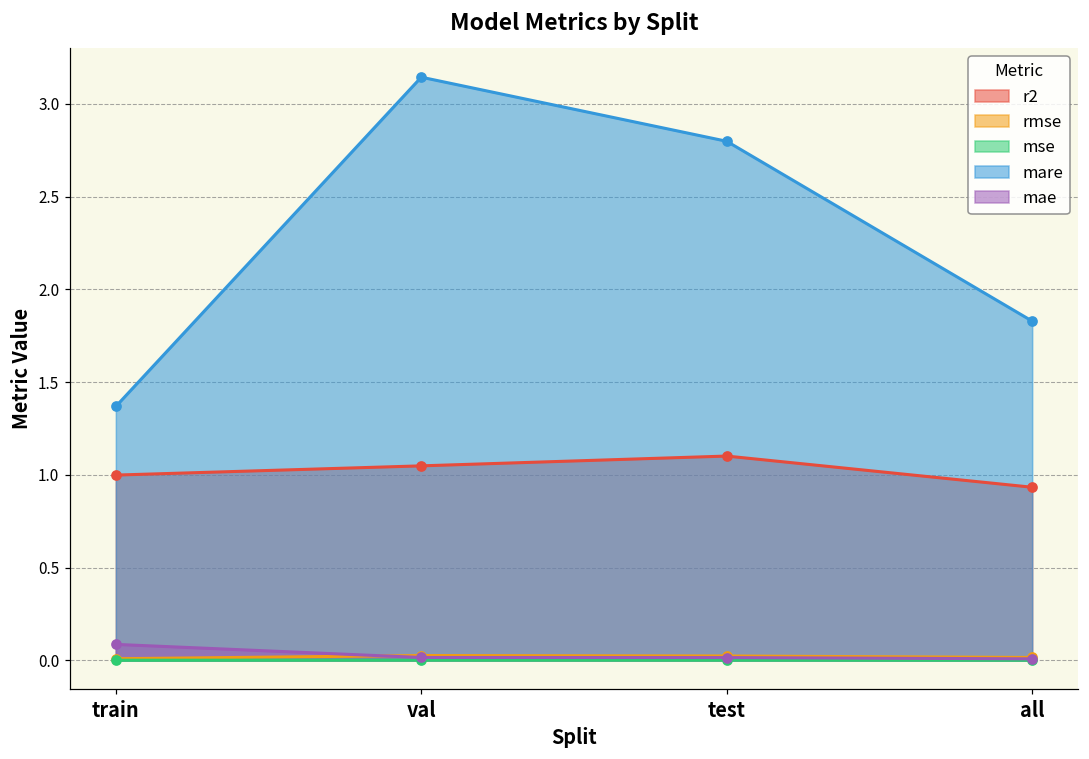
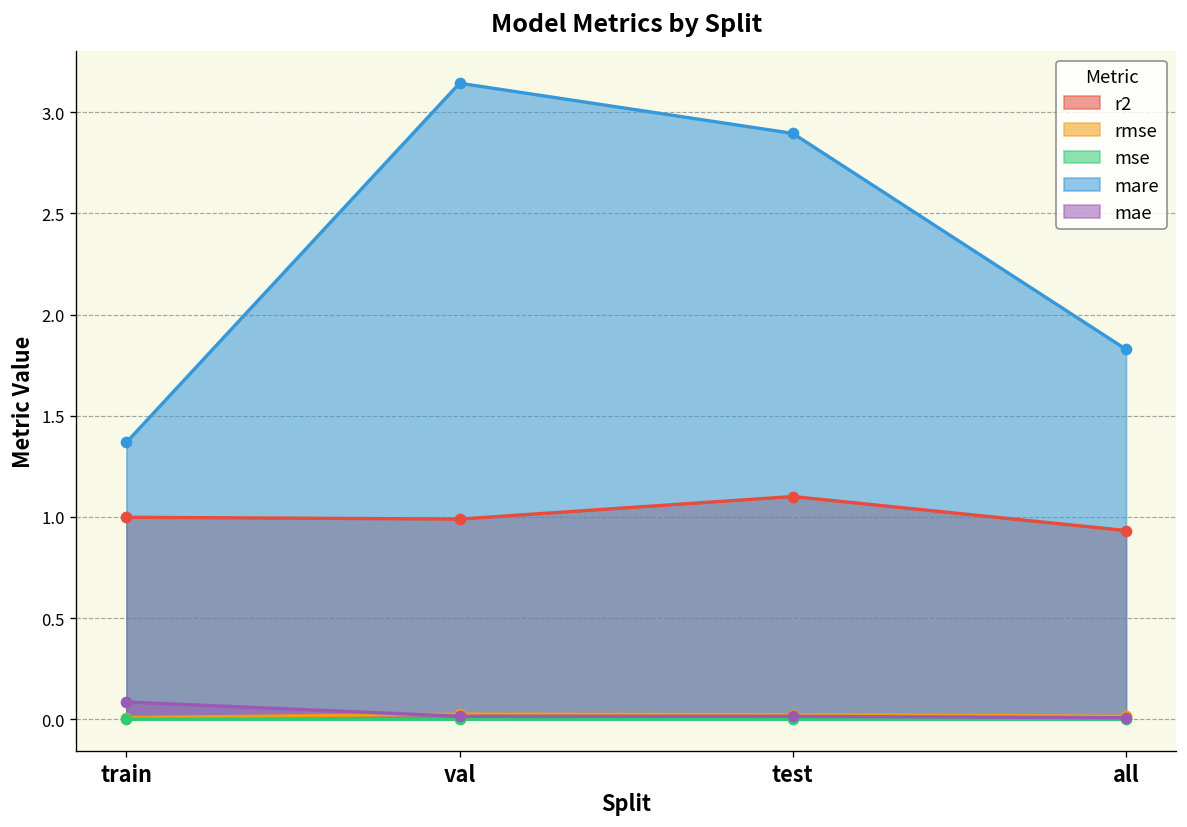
  {
    "r2": {
      "train": 1.00,
-     "val": 1.05,
+     "val": 0.99,
      "test": 1.10,
      "all": 0.93
    },
    "mare": {
      "train": 1.37,
      "val": 3.14,
-     "test": 2.80,
+     "test": 2.90,
      "all": 1.83
    },
    "mae": {
      "train": 0.09
    }
  }
